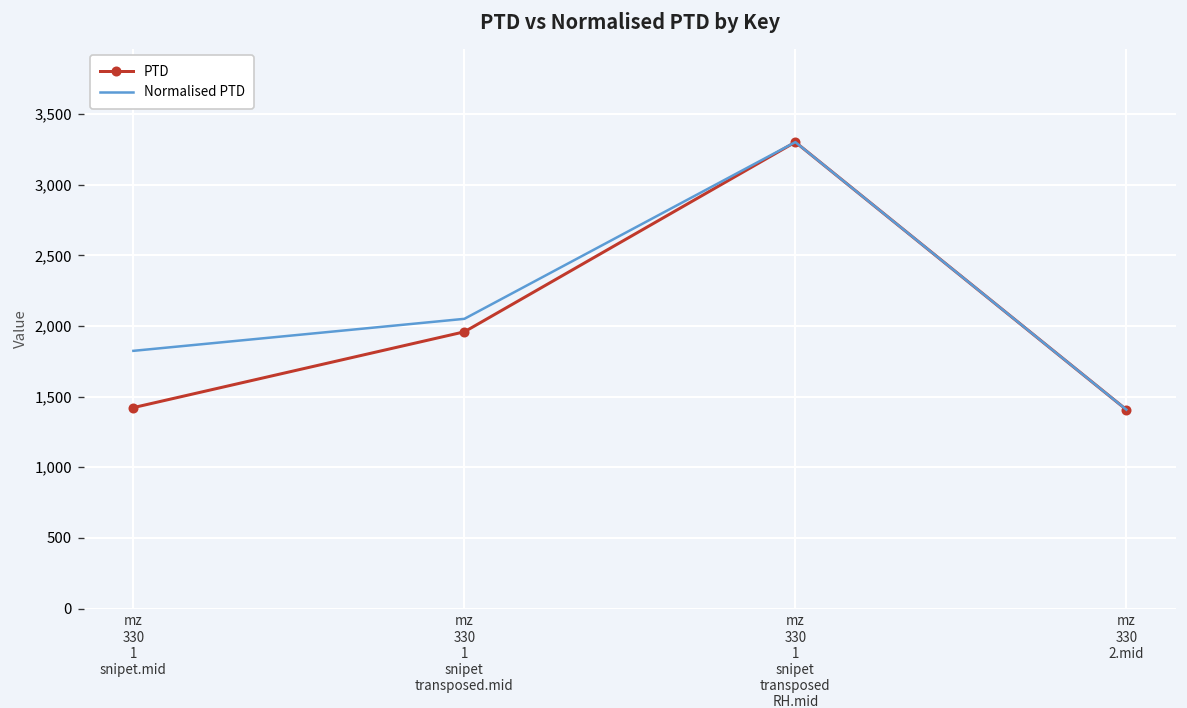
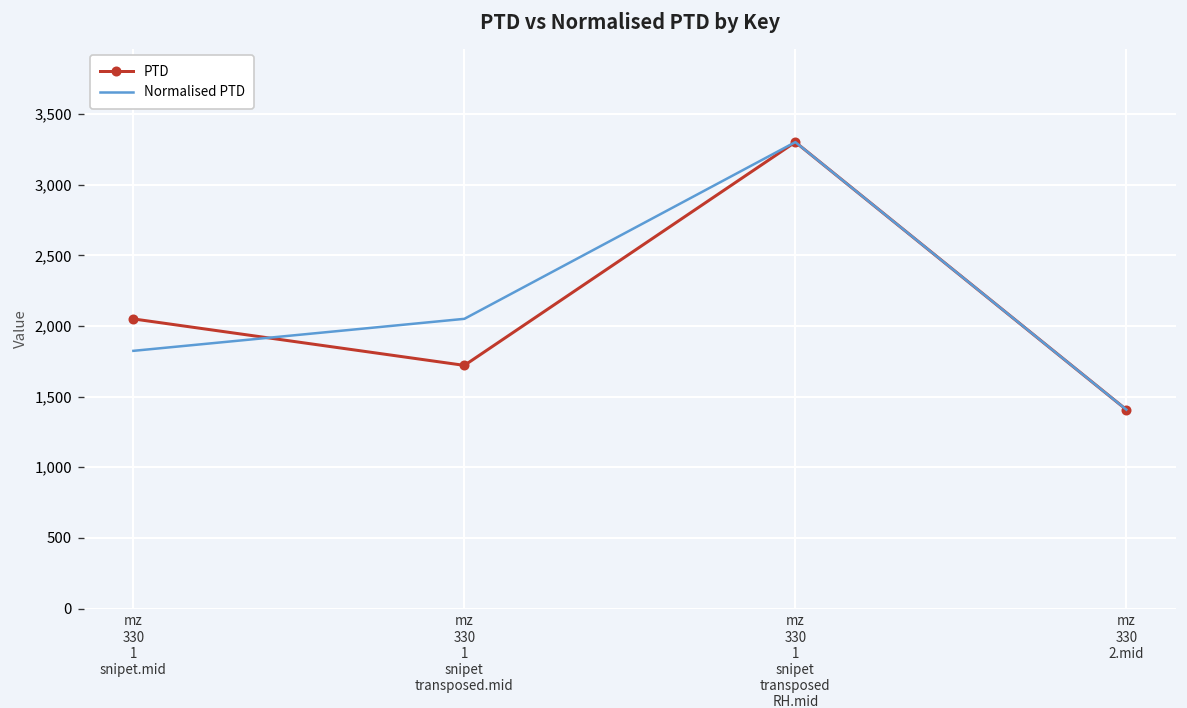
  {
    "PTD": {
-     "mz 330 1 snipet.mid": "1,420",
-     "mz 330 1 snipet transposed.mid": "1,960"
+     "mz 330 1 snipet.mid": "2,050",
+     "mz 330 1 snipet transposed.mid": "1,720"
    },
    "Normalised PTD": {
      "mz 330 1 snipet.mid": "1,820",
      "mz 330 1 snipet transposed.mid": "2,050"
    }
  }
